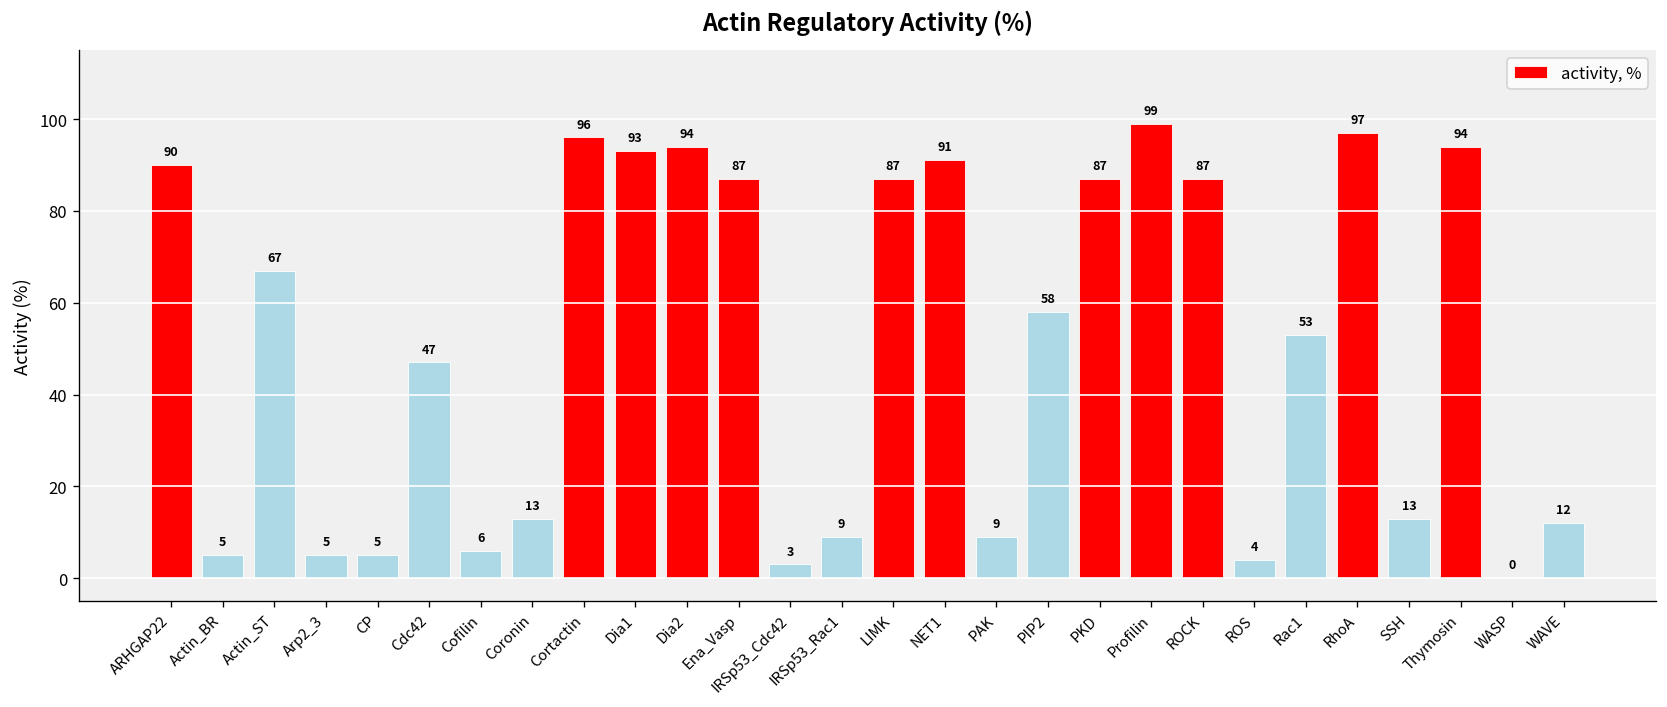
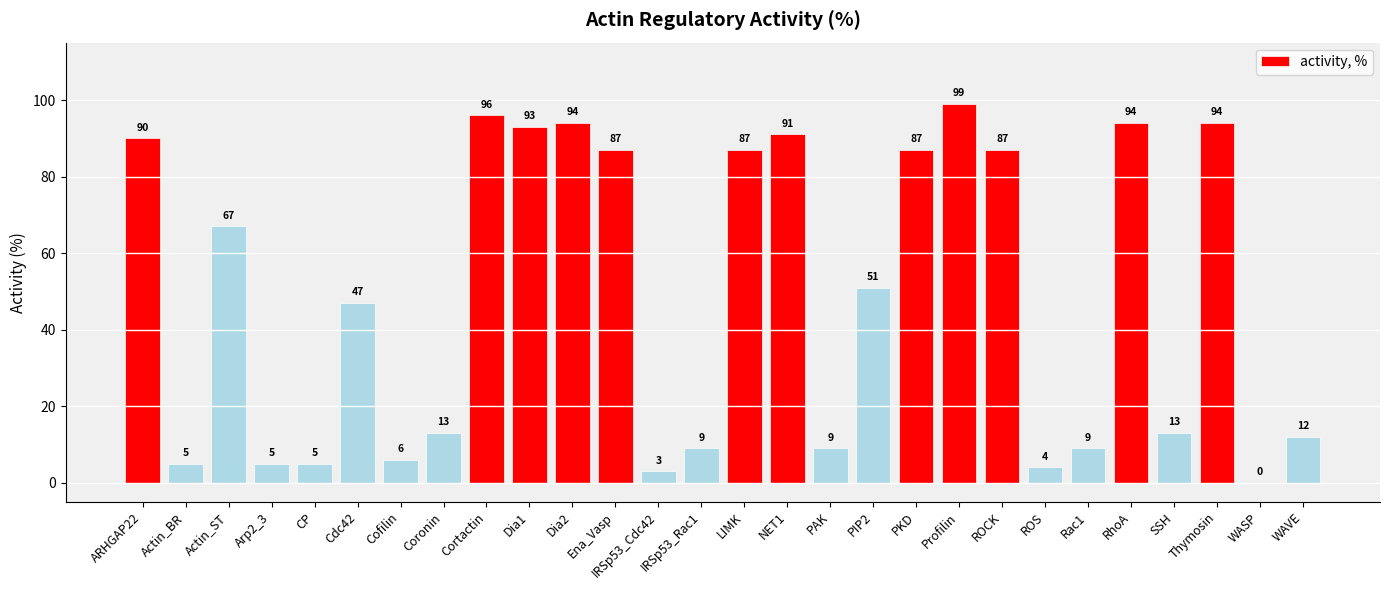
  {
    "ARHGAP22": 90,
    "Actin_BR": 5,
    "Actin_ST": 67,
    "Arp2_3": 5,
    "CP": 5,
    "Cdc42": 47,
    "Cofilin": 6,
    "Coronin": 13,
    "Cortactin": 96,
    "Dia1": 93,
    "Dia2": 94,
    "Ena_Vasp": 87,
    "IRSp53_Cdc42": 3,
    "IRSp53_Rac1": 9,
    "LIMK": 87,
    "NET1": 91,
    "PAK": 9,
-   "PIP2": 58,
+   "PIP2": 51,
    "PKD": 87,
    "Profilin": 99,
    "ROCK": 87,
    "ROS": 4,
-   "Rac1": 53,
-   "RhoA": 97,
+   "Rac1": 9,
+   "RhoA": 94,
    "SSH": 13,
    "Thymosin": 94,
    "WASP": 0,
    "WAVE": 12
  }
